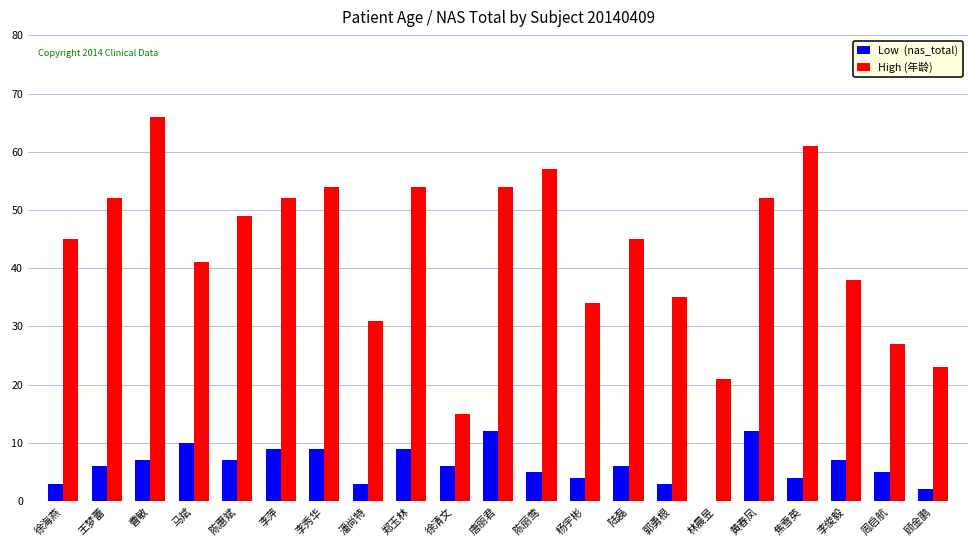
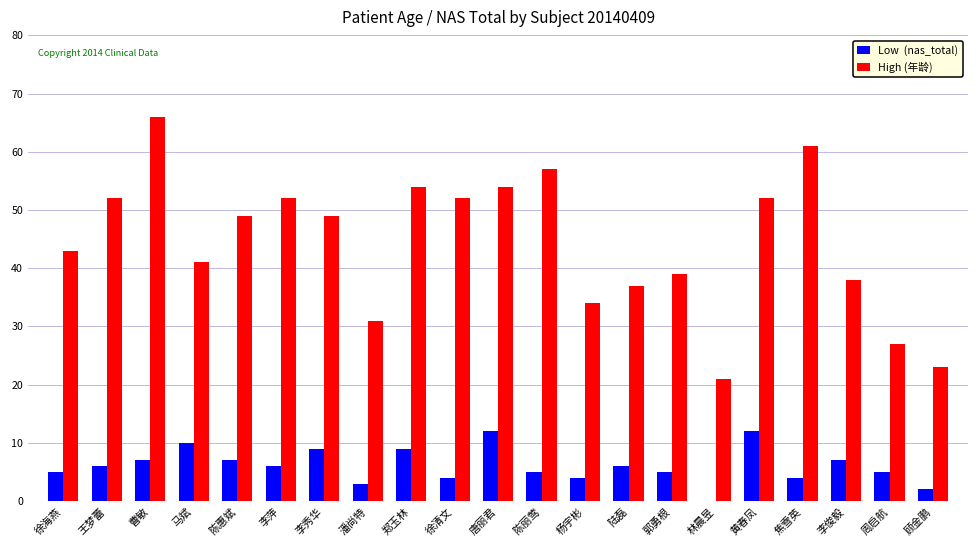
  {
    "Low (nas_total)": {
-     "徐海燕": 3,
+     "徐海燕": 5,
      "王梦蕾": 6,
      "曹敏": 7,
      "马斌": 10,
      "陈惠斌": 7,
-     "李萍": 9,
+     "李萍": 6,
      "李秀华": 9,
      "潘尚特": 3,
      "郑玉林": 9,
-     "徐清文": 6,
+     "徐清文": 4,
      "唐丽君": 12,
      "陈丽莺": 5,
      "杨宇彬": 4,
      "陆磊": 6,
-     "郭勇根": 3,
+     "郭勇根": 5,
      "林晨昱": 0,
      "黄春凤": 12,
      "焦雪英": 4,
      "李俊毅": 7,
      "周启航": 5,
      "顾金鹏": 2
    },
    "High (年龄)": {
-     "徐海燕": 45,
+     "徐海燕": 43,
      "王梦蕾": 52,
      "曹敏": 66,
      "马斌": 41,
      "陈惠斌": 49,
      "李萍": 52,
-     "李秀华": 54,
+     "李秀华": 49,
      "潘尚特": 31,
      "郑玉林": 54,
-     "徐清文": 15,
+     "徐清文": 52,
      "唐丽君": 54,
      "陈丽莺": 57,
      "杨宇彬": 34,
-     "陆磊": 45,
-     "郭勇根": 35,
+     "陆磊": 37,
+     "郭勇根": 39,
      "林晨昱": 21,
      "黄春凤": 52,
      "焦雪英": 61,
      "李俊毅": 38,
      "周启航": 27,
      "顾金鹏": 23
    }
  }
